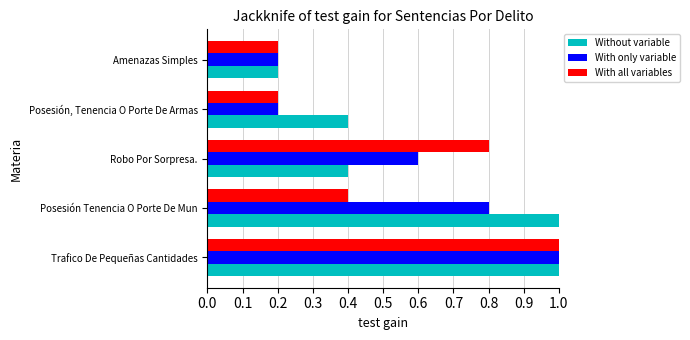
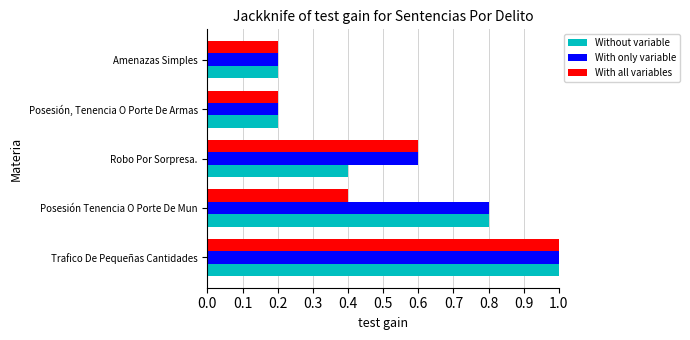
  {
    "Without variable": {
      "Amenazas Simples": 0.20,
-     "Posesión, Tenencia O Porte De Armas": 0.40,
+     "Posesión, Tenencia O Porte De Armas": 0.20,
      "Robo Por Sorpresa.": 0.40,
-     "Posesión Tenencia O Porte De Mun": 1.00,
+     "Posesión Tenencia O Porte De Mun": 0.80,
      "Trafico De Pequeñas Cantidades": 1.00
    },
    "With only variable": {
      "Amenazas Simples": 0.20,
      "Posesión, Tenencia O Porte De Armas": 0.20,
      "Robo Por Sorpresa.": 0.60,
      "Posesión Tenencia O Porte De Mun": 0.80,
      "Trafico De Pequeñas Cantidades": 1.00
    },
    "With all variables": {
      "Amenazas Simples": 0.20,
      "Posesión, Tenencia O Porte De Armas": 0.20,
-     "Robo Por Sorpresa.": 0.80,
+     "Robo Por Sorpresa.": 0.60,
      "Posesión Tenencia O Porte De Mun": 0.40,
      "Trafico De Pequeñas Cantidades": 1.00
    }
  }
